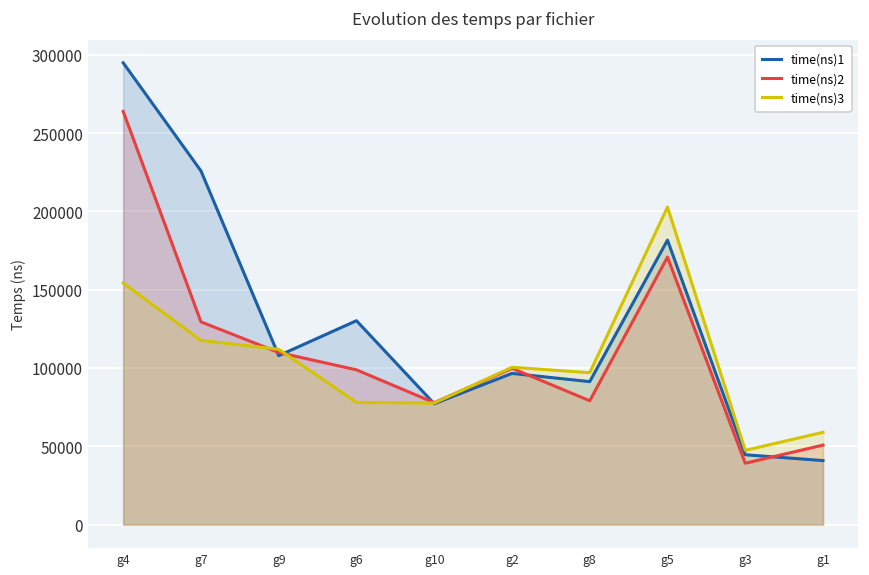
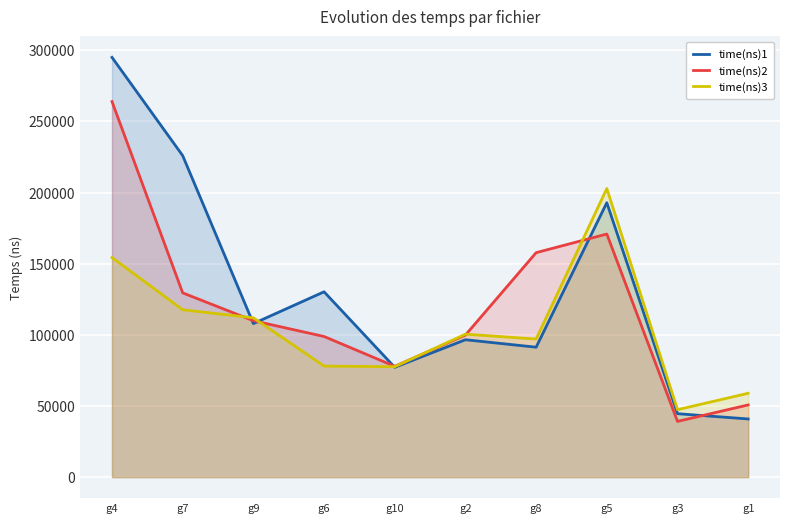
  {
    "time(ns)1": {
      "g4": 295000,
      "g7": 226000,
      "g9": 108000,
      "g6": 130000,
      "g2": 97000,
      "g8": 91000,
-     "g5": 182000,
+     "g5": 193000,
      "g3": 45000,
      "g1": 41000
    },
    "time(ns)2": {
      "g4": 264000,
      "g7": 129000,
      "g9": 110000,
      "g6": 99000,
-     "g8": 79000,
+     "g8": 158000,
      "g5": 171000,
      "g3": 39000,
      "g1": 51000
    },
    "time(ns)3": {
      "g4": 154000,
      "g7": 118000,
      "g9": 112000,
      "g6": 78000,
      "g8": 97000,
      "g5": 203000,
      "g3": 47000,
      "g1": 59000
    }
  }
